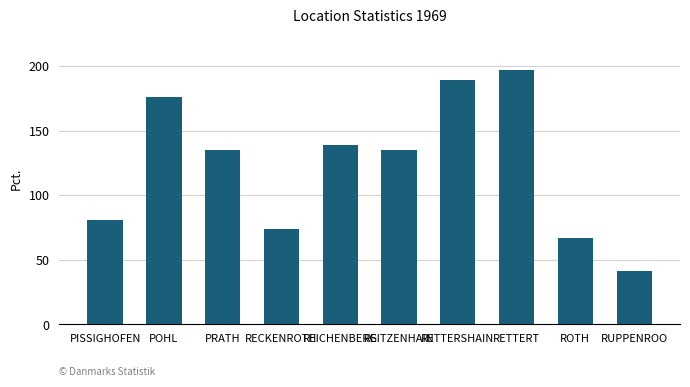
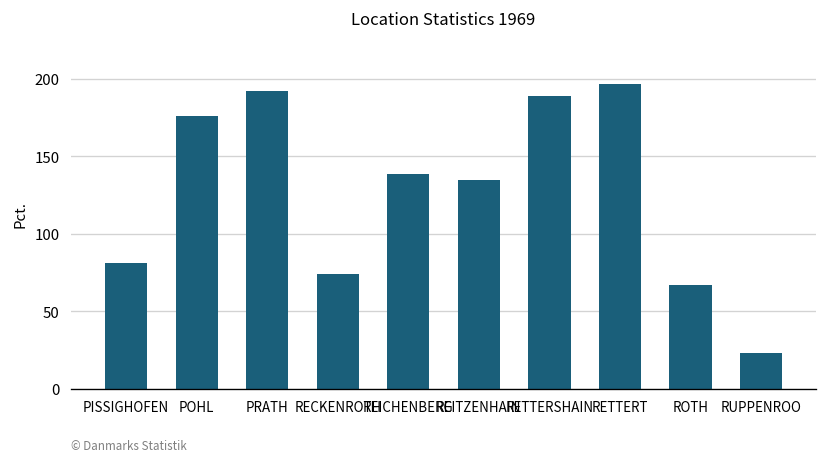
  {
    "PISSIGHOFEN": 81,
    "POHL": 176,
-   "PRATH": 135,
+   "PRATH": 192,
    "RETTERT": 197,
    "ROTH": 67,
-   "RUPPENROO": 41
+   "RUPPENROO": 23
  }
